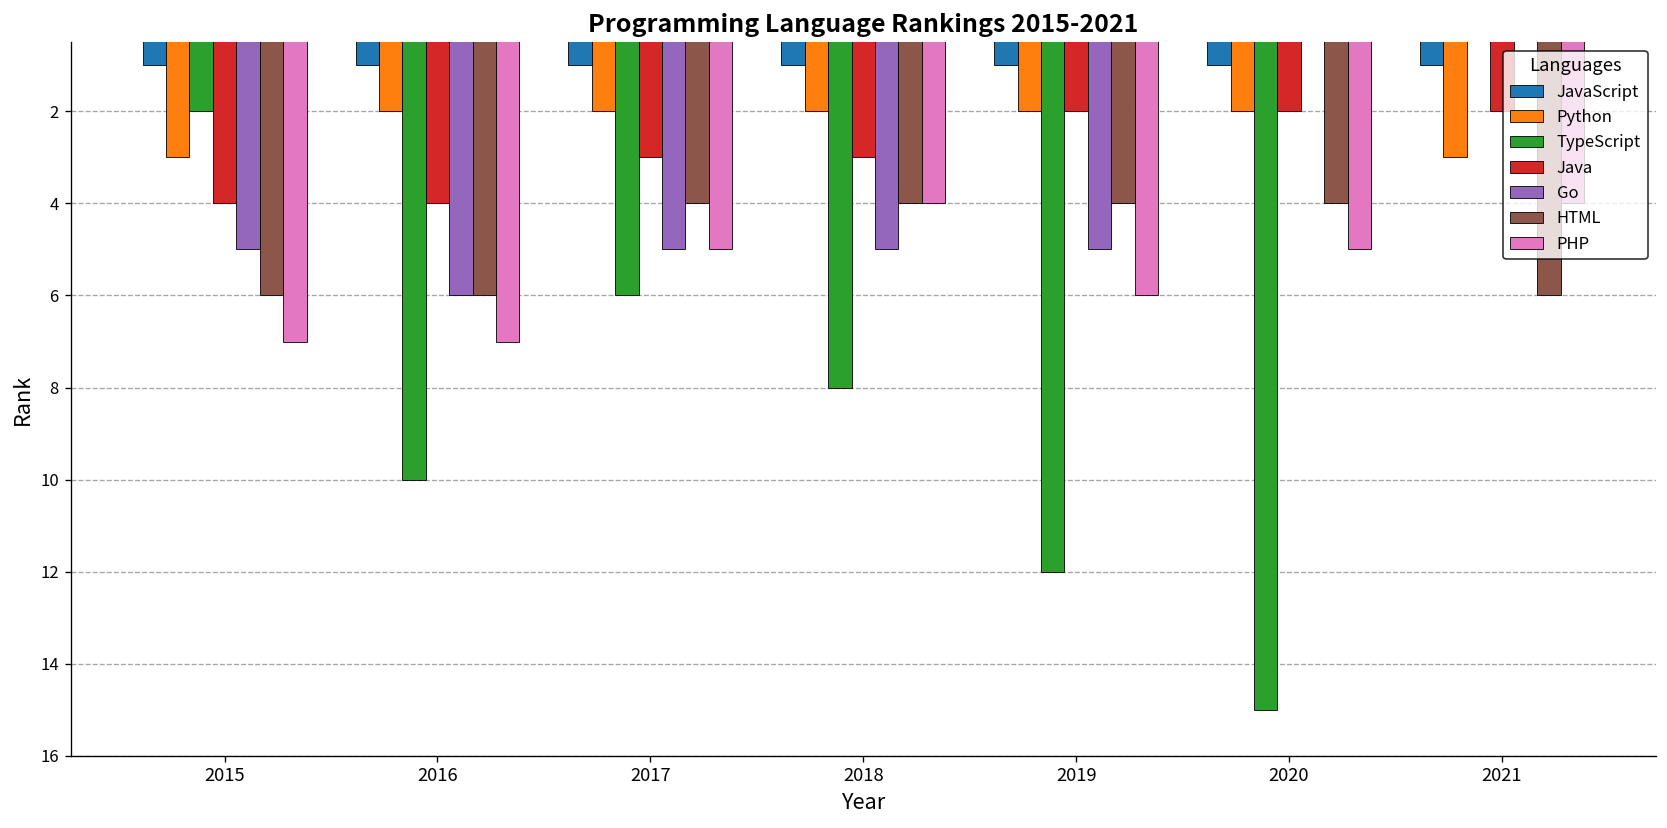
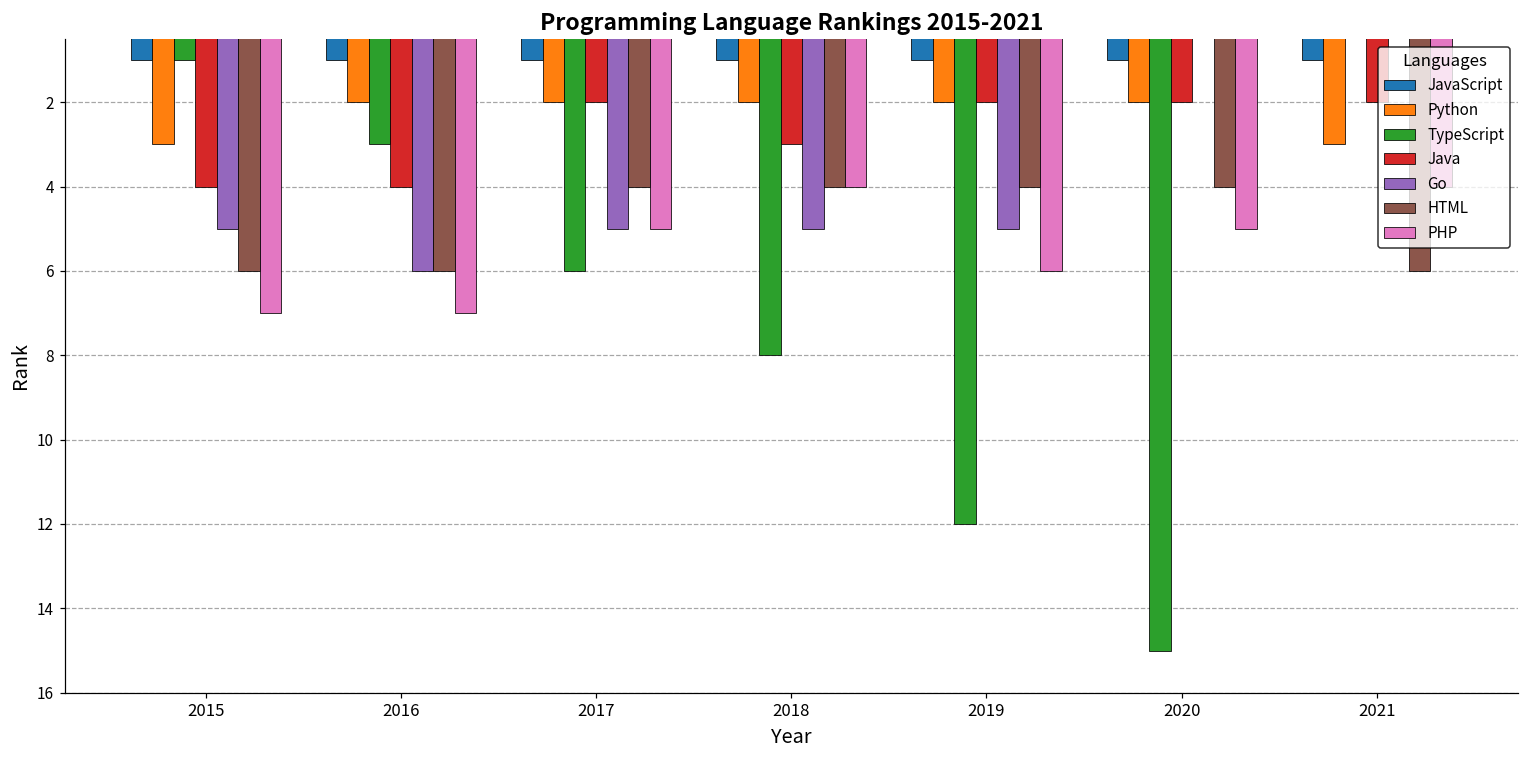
  {
    "JavaScript": {
      "2015": 1,
      "2016": 1,
      "2017": 1,
      "2018": 1,
      "2019": 1,
      "2020": 1,
      "2021": 1
    },
    "Python": {
      "2015": 3,
      "2016": 2,
      "2017": 2,
      "2018": 2,
      "2019": 2,
      "2020": 2,
      "2021": 3
    },
    "TypeScript": {
-     "2015": 2,
-     "2016": 10,
+     "2015": 1,
+     "2016": 3,
      "2017": 6,
      "2018": 8,
      "2019": 12,
      "2020": 15
    },
    "Java": {
      "2015": 4,
      "2016": 4,
-     "2017": 3,
+     "2017": 2,
      "2018": 3,
      "2019": 2,
      "2020": 2,
      "2021": 2
    },
    "Go": {
      "2015": 5,
      "2016": 6,
      "2017": 5,
      "2018": 5,
      "2019": 5
    },
    "HTML": {
      "2015": 6,
      "2016": 6,
      "2017": 4,
      "2018": 4,
      "2019": 4,
      "2020": 4,
      "2021": 6
    },
    "PHP": {
      "2015": 7,
      "2016": 7,
      "2017": 5,
      "2018": 4,
      "2019": 6,
      "2020": 5
    }
  }
